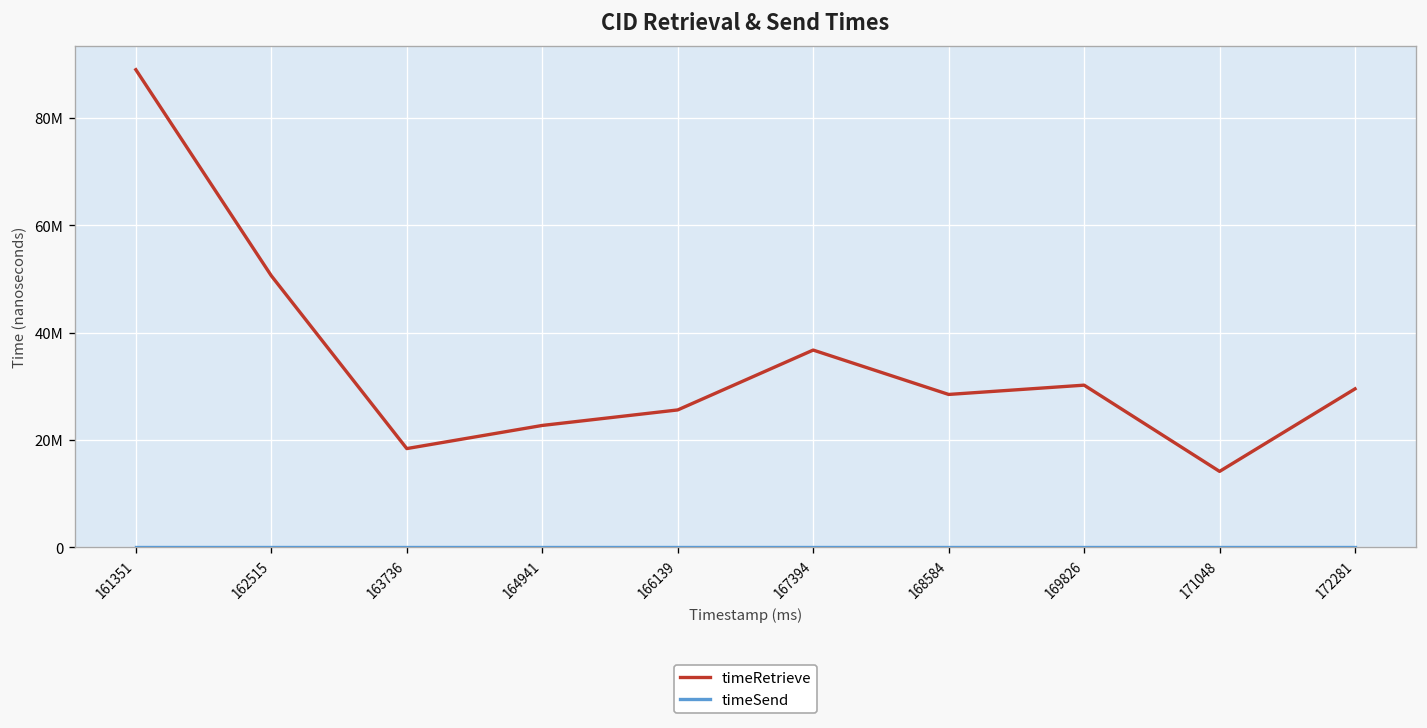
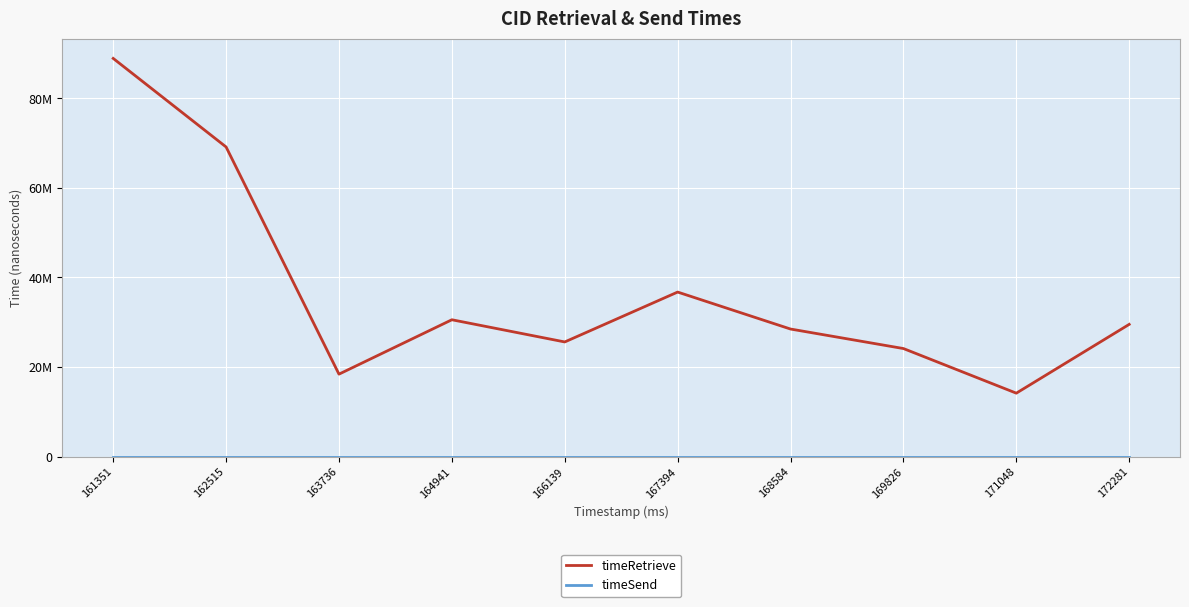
  {
    "timeRetrieve": {
      "161351": 89000000,
-     "162515": 51000000,
+     "162515": 69000000,
      "163736": 18000000,
-     "164941": 23000000,
+     "164941": 31000000,
      "166139": 26000000,
      "167394": 37000000,
      "168584": 28000000,
-     "169826": 30000000,
+     "169826": 24000000,
      "171048": 14000000,
      "172281": 30000000
    },
    "timeSend": {
      "161351": 0,
      "162515": 0,
      "163736": 0,
      "164941": 0,
      "166139": 0,
      "167394": 0,
      "168584": 0,
      "169826": 0,
      "171048": 0,
      "172281": 0
    }
  }
